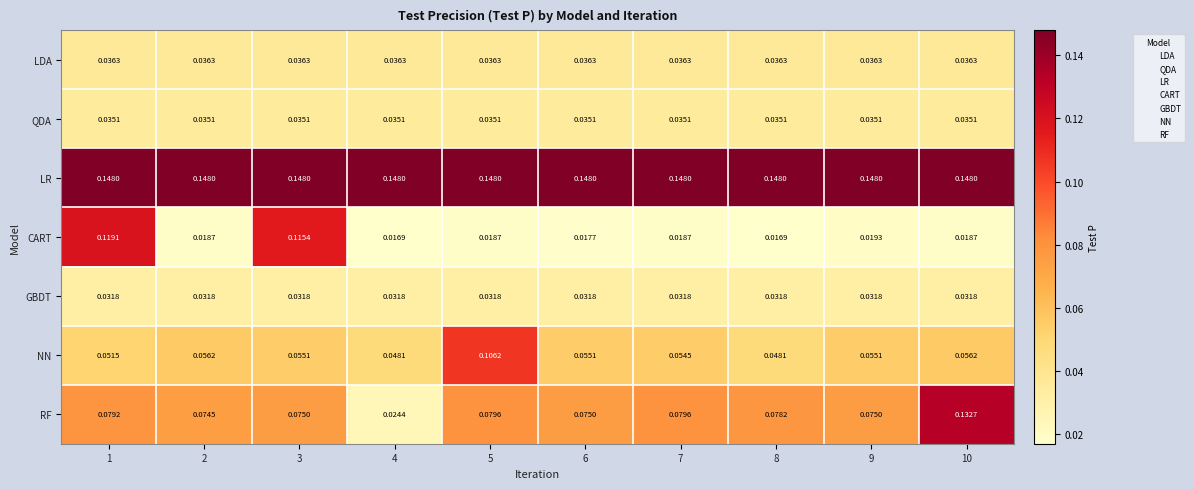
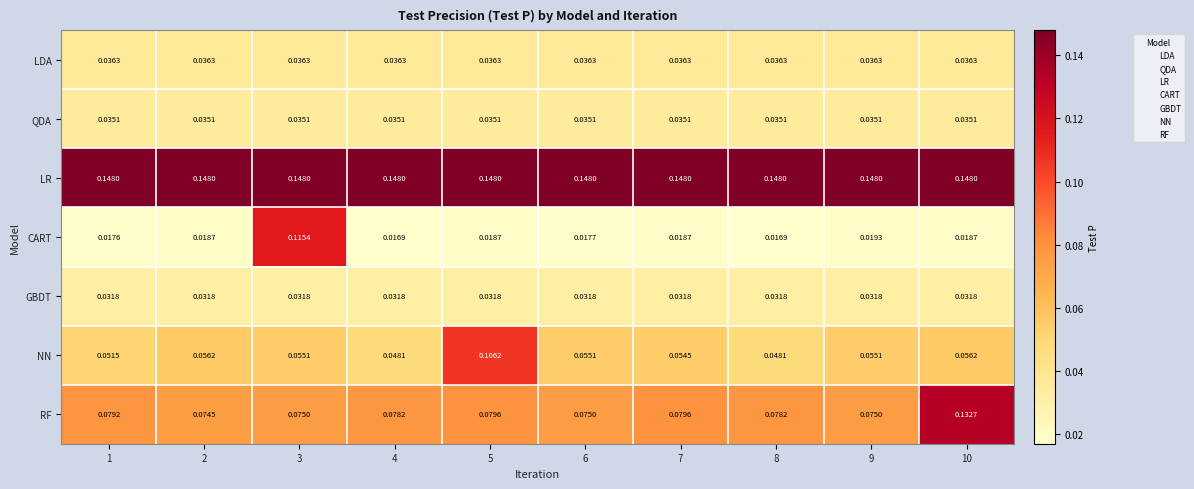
  {
    "LDA": {
      "1": 0.0363,
      "2": 0.0363,
      "3": 0.0363,
      "4": 0.0363,
      "5": 0.0363,
      "6": 0.0363,
      "7": 0.0363,
      "8": 0.0363,
      "9": 0.0363,
      "10": 0.0363
    },
    "QDA": {
      "1": 0.0351,
      "2": 0.0351,
      "3": 0.0351,
      "4": 0.0351,
      "5": 0.0351,
      "6": 0.0351,
      "7": 0.0351,
      "8": 0.0351,
      "9": 0.0351,
      "10": 0.0351
    },
    "LR": {
      "1": 0.1480,
      "2": 0.1480,
      "3": 0.1480,
      "4": 0.1480,
      "5": 0.1480,
      "6": 0.1480,
      "7": 0.1480,
      "8": 0.1480,
      "9": 0.1480,
      "10": 0.1480
    },
    "CART": {
-     "1": 0.1191,
+     "1": 0.0176,
      "2": 0.0187,
      "3": 0.1154,
      "4": 0.0169,
      "5": 0.0187,
      "6": 0.0177,
      "7": 0.0187,
      "8": 0.0169,
      "9": 0.0193,
      "10": 0.0187
    },
    "GBDT": {
      "1": 0.0318,
      "2": 0.0318,
      "3": 0.0318,
      "4": 0.0318,
      "5": 0.0318,
      "6": 0.0318,
      "7": 0.0318,
      "8": 0.0318,
      "9": 0.0318,
      "10": 0.0318
    },
    "NN": {
      "1": 0.0515,
      "2": 0.0562,
      "3": 0.0551,
      "4": 0.0481,
      "5": 0.1062,
      "6": 0.0551,
      "7": 0.0545,
      "8": 0.0481,
      "9": 0.0551,
      "10": 0.0562
    },
    "RF": {
      "1": 0.0792,
      "2": 0.0745,
      "3": 0.0750,
-     "4": 0.0244,
+     "4": 0.0782,
      "5": 0.0796,
      "6": 0.0750,
      "7": 0.0796,
      "8": 0.0782,
      "9": 0.0750,
      "10": 0.1327
    }
  }
